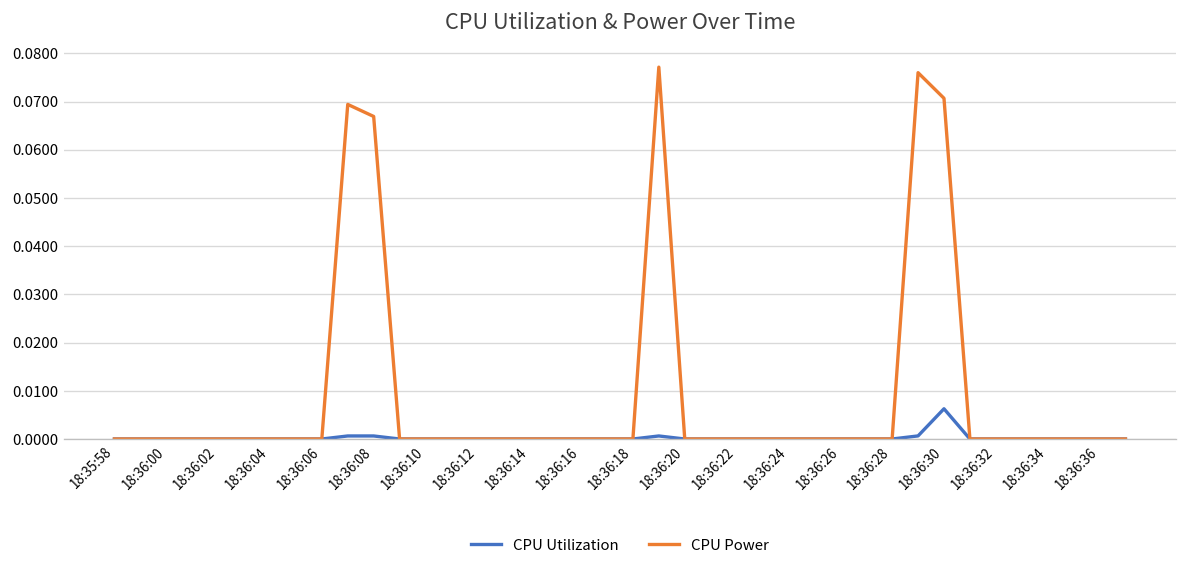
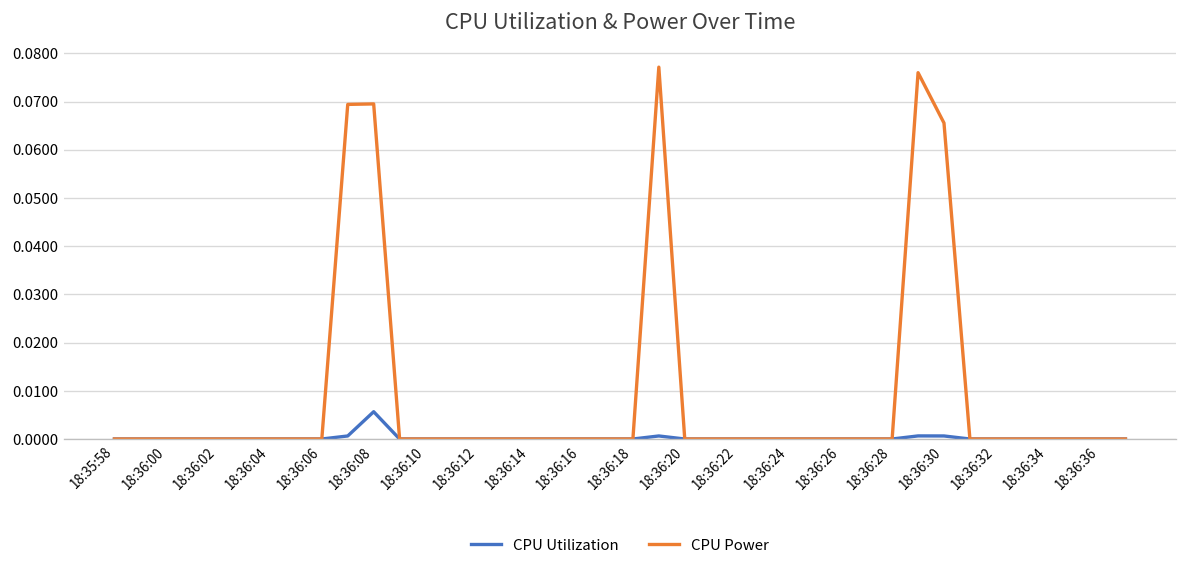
  {
    "CPU Utilization": {
-     "18:36:08": 0.001,
-     "18:36:30": 0.006
+     "18:36:08": 0.006,
+     "18:36:30": 0.001
    },
    "CPU Power": {
-     "18:36:08": 0.067,
-     "18:36:30": 0.071
+     "18:36:08": 0.070,
+     "18:36:30": 0.066
    }
  }
